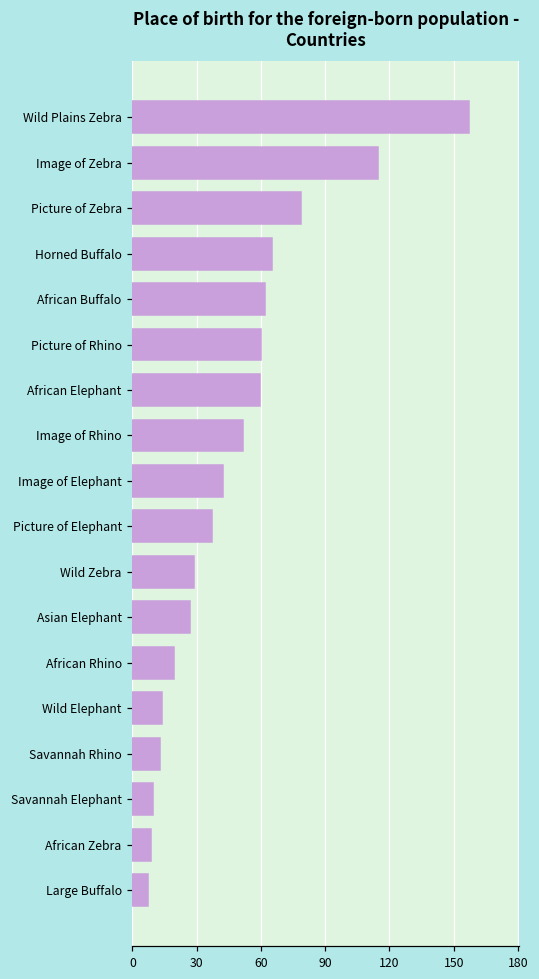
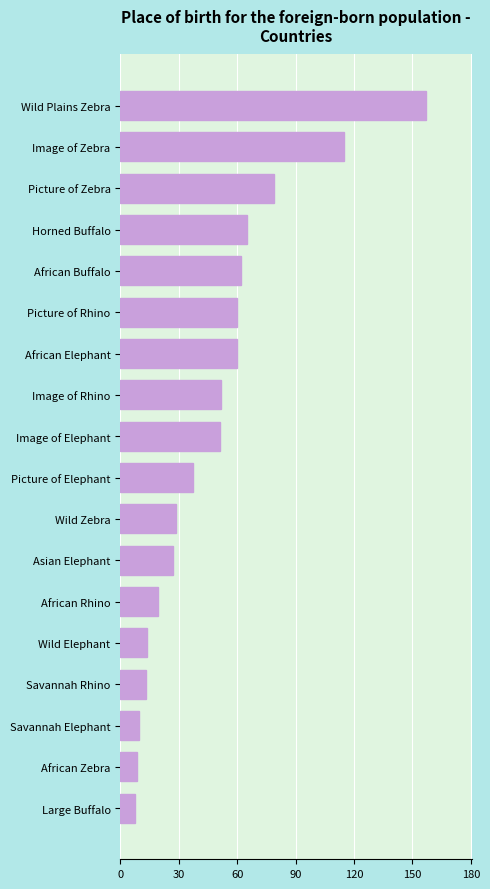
  {
    "Wild Plains Zebra": 157,
    "Image of Zebra": 115,
    "Picture of Zebra": 79,
    "Horned Buffalo": 65,
    "African Buffalo": 62,
    "Picture of Rhino": 60,
    "African Elephant": 60,
    "Image of Rhino": 52,
-   "Image of Elephant": 43,
+   "Image of Elephant": 51,
    "Picture of Elephant": 37,
    "Wild Zebra": 29,
    "Asian Elephant": 27,
    "African Rhino": 20,
    "Wild Elephant": 14,
    "Savannah Rhino": 13,
    "Savannah Elephant": 10,
    "African Zebra": 9,
    "Large Buffalo": 8
  }
